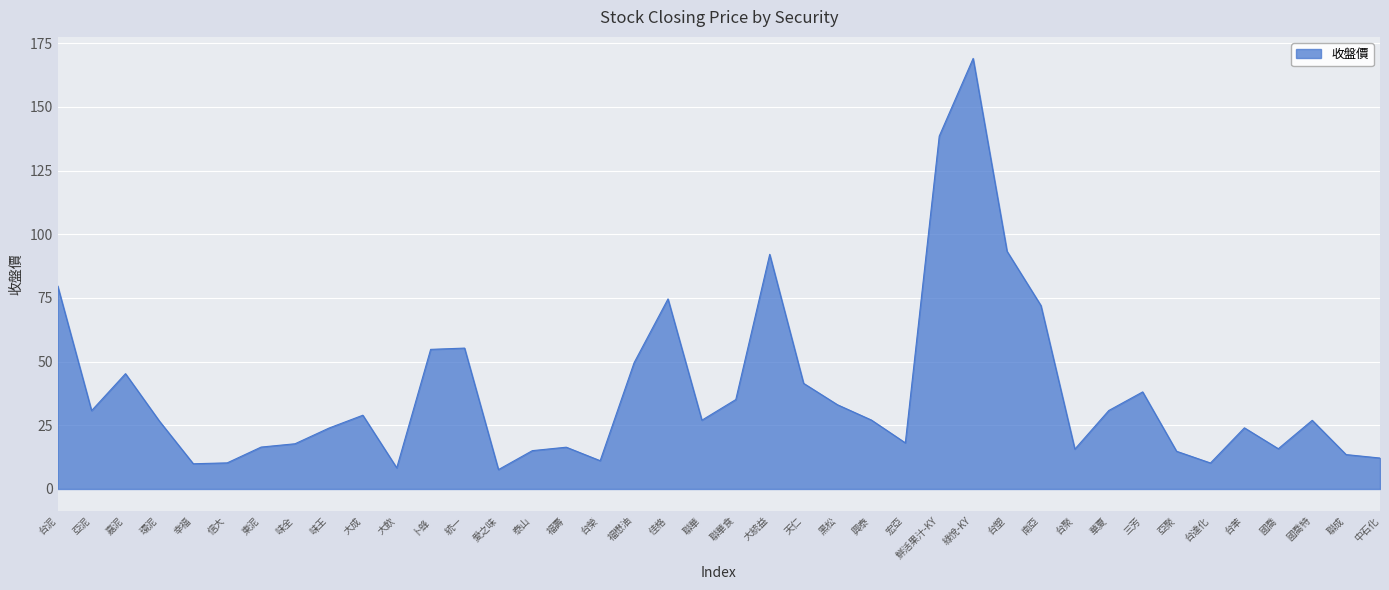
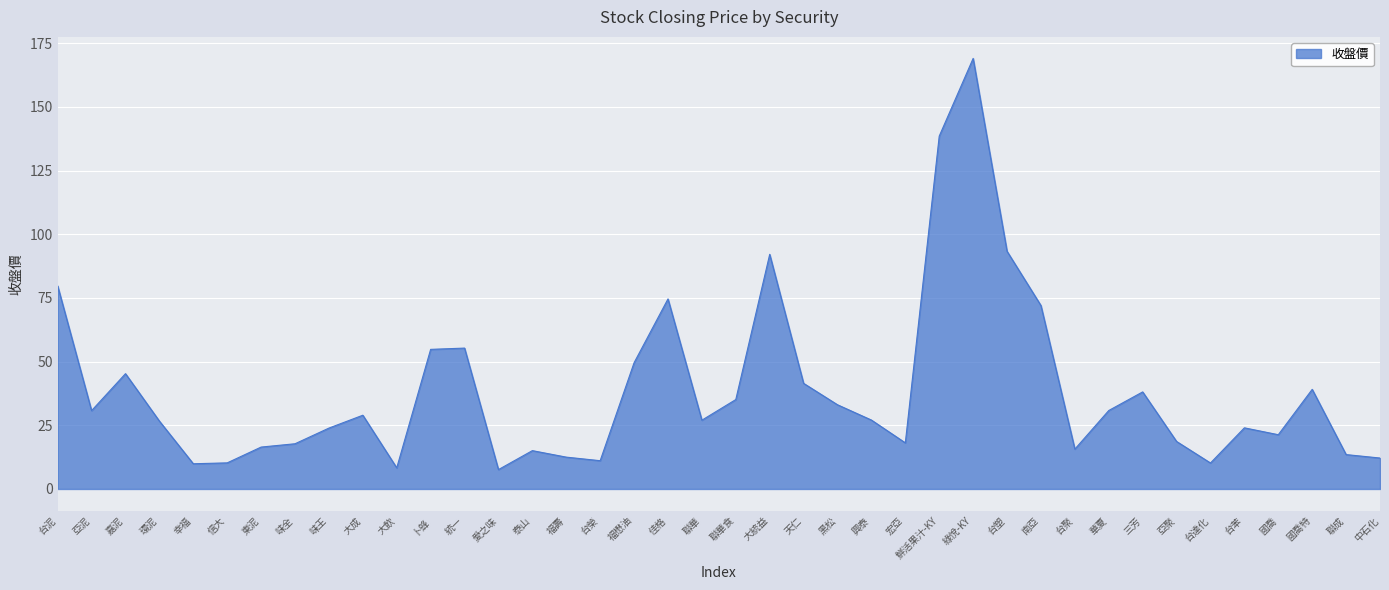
  {
    "台泥": 80,
    "亞泥": 31,
    "嘉泥": 45,
    "環泥": 27,
    "幸福": 10,
    "信大": 10,
    "東泥": 16,
    "味全": 18,
    "味王": 24,
    "大成": 29,
    "大飲": 8,
    "卜蜂": 55,
    "統一": 55,
    "愛之味": 8,
    "泰山": 15,
-   "福壽": 16,
+   "福壽": 13,
    "台榮": 11,
    "福懋油": 50,
    "佳格": 75,
    "聯華": 27,
    "聯華食": 35,
    "大統益": 92,
    "天仁": 41,
    "黑松": 33,
    "興泰": 27,
    "宏亞": 18,
    "鮮活果汁-KY": 139,
    "綠悅-KY": 169,
    "台塑": 93,
    "南亞": 72,
    "台聚": 16,
    "華夏": 31,
    "三芳": 38,
-   "亞聚": 15,
+   "亞聚": 19,
    "台達化": 10,
    "台苯": 24,
-   "國喬": 16,
-   "國喬特": 27,
+   "國喬": 21,
+   "國喬特": 39,
    "聯成": 14,
    "中石化": 12
  }
